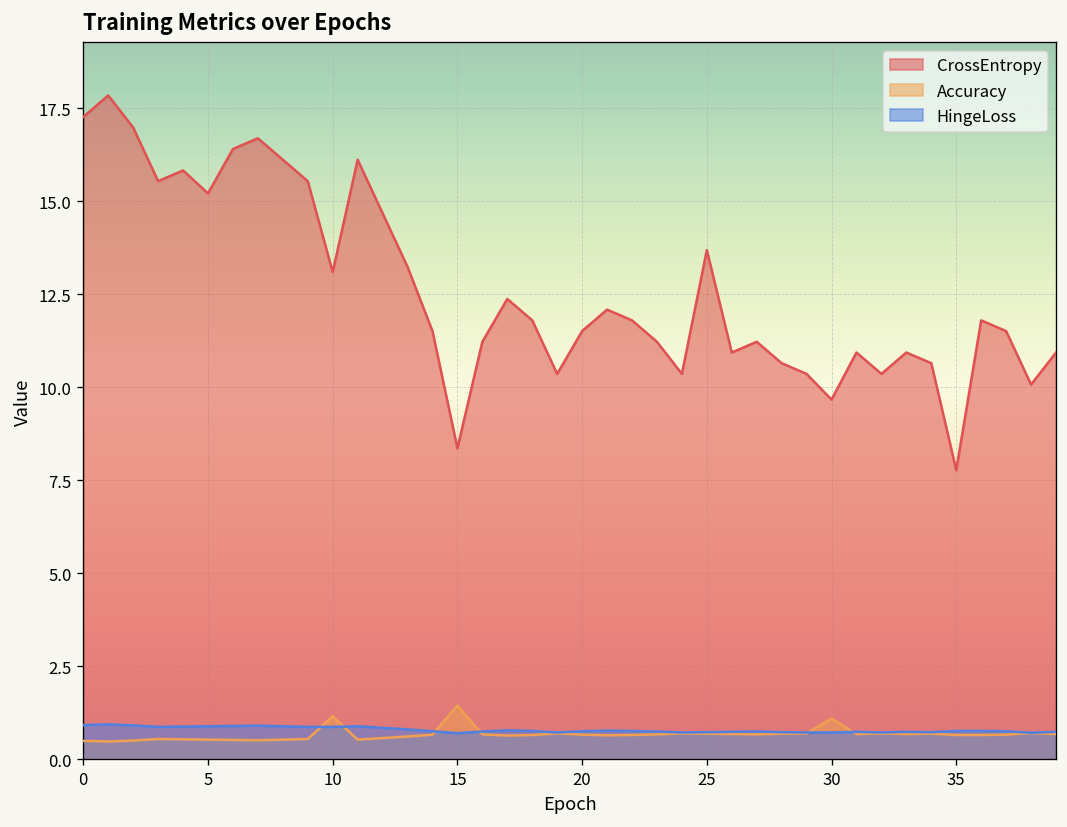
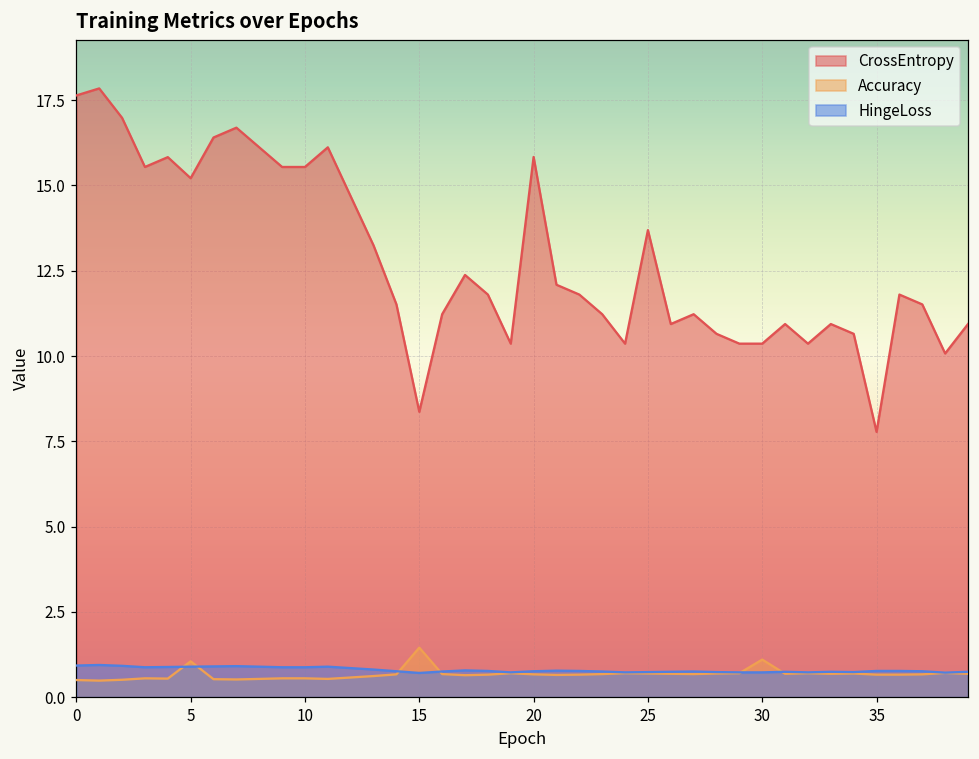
  {
    "CrossEntropy": {
-     "0": 17.3,
+     "0": 17.6,
      "5": 15.2,
-     "10": 13.1,
+     "10": 15.5,
      "15": 8.4,
-     "20": 11.5,
+     "20": 15.8,
      "25": 13.7,
-     "30": 9.7,
+     "30": 10.4,
      "35": 7.8
    },
    "Accuracy": {
      "0": 0.5,
-     "5": 0.5,
-     "10": 1.2,
+     "5": 1.0,
+     "10": 0.6,
      "15": 1.5,
      "20": 0.7,
      "30": 1.1,
      "35": 0.7
    },
    "HingeLoss": {
      "0": 0.9,
      "5": 0.9,
      "10": 0.9,
      "15": 0.7,
      "20": 0.8,
      "30": 0.7,
      "35": 0.8
    }
  }
